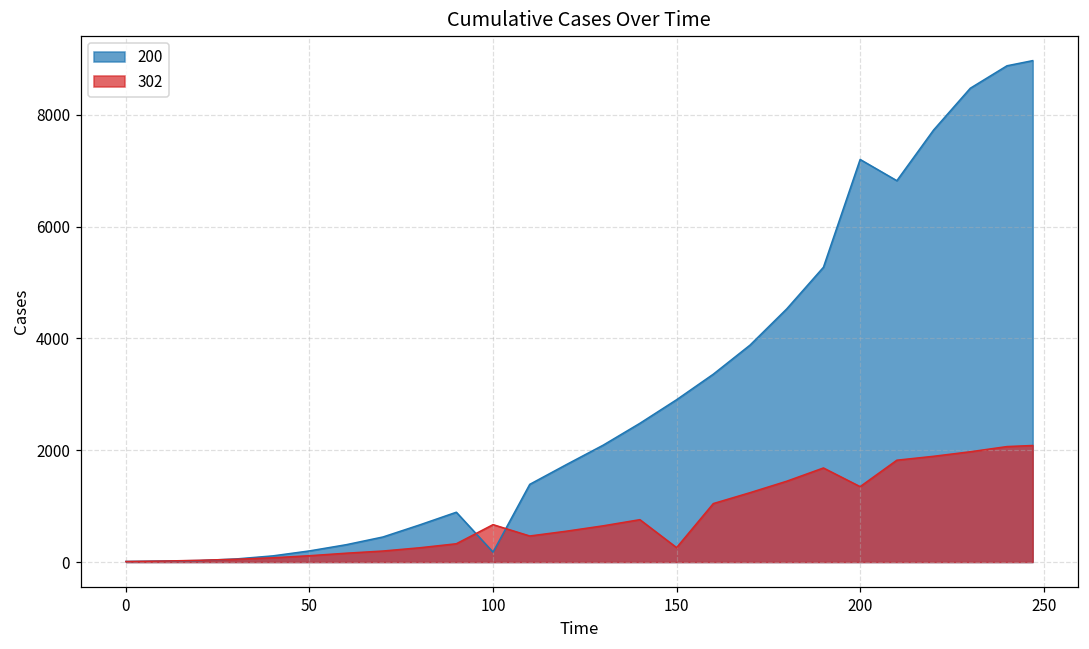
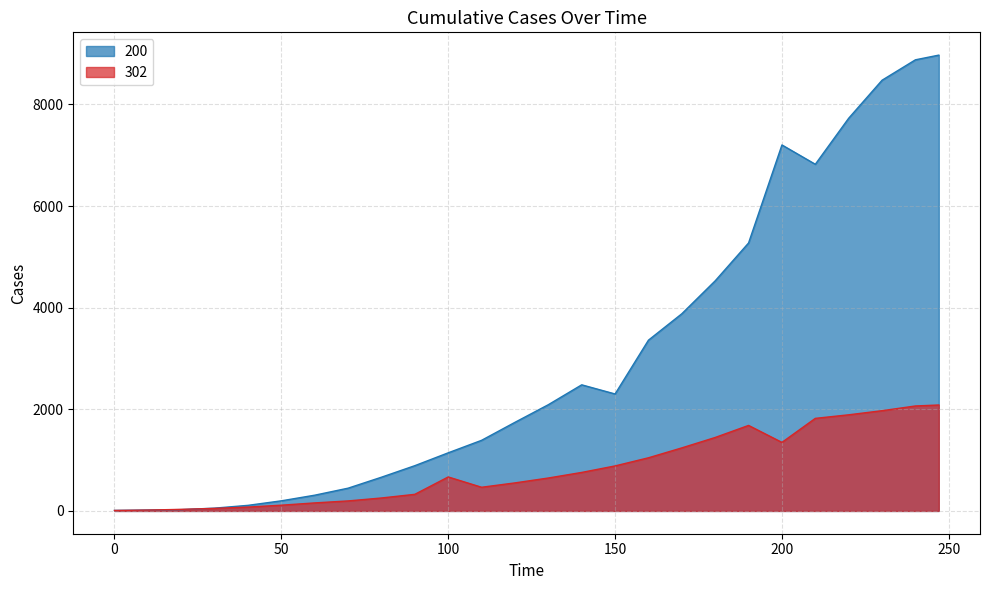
  {
    "200": {
      "50": 200,
-     "100": 200,
-     "150": 2900,
+     "100": 1100,
+     "150": 2300,
      "200": 7200
    },
    "302": {
      "50": 100,
      "100": 700,
-     "150": 300,
+     "150": 900,
      "200": 1300
    }
  }
